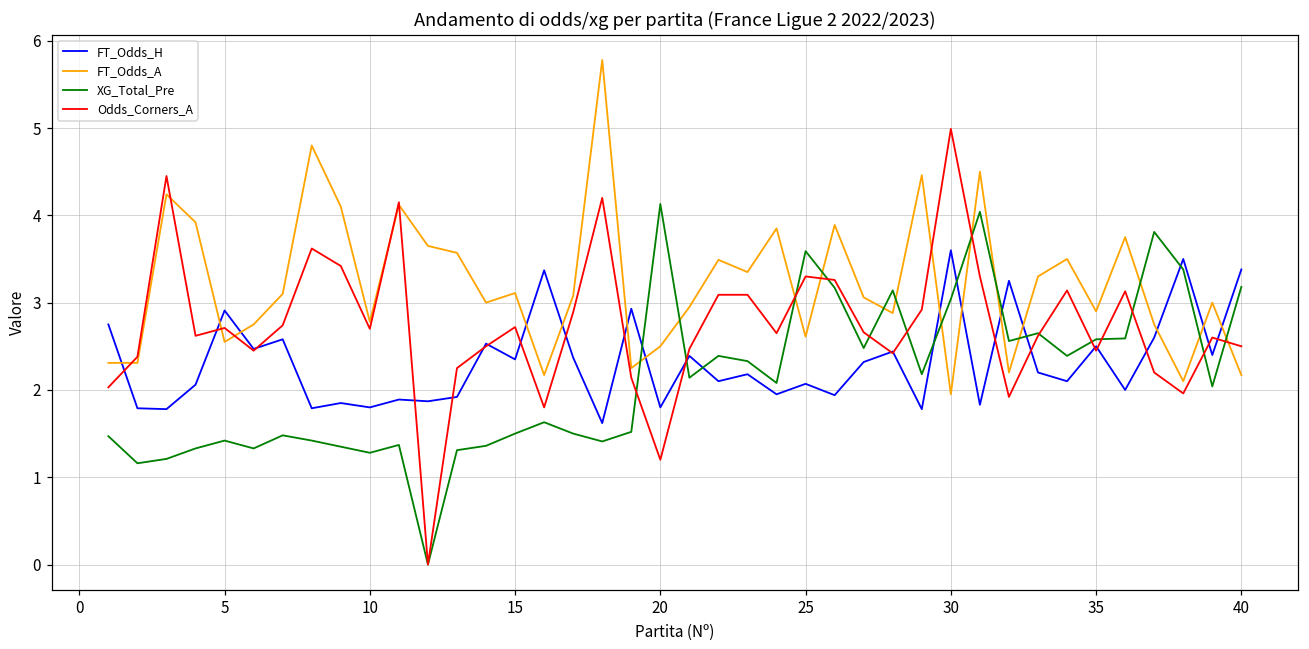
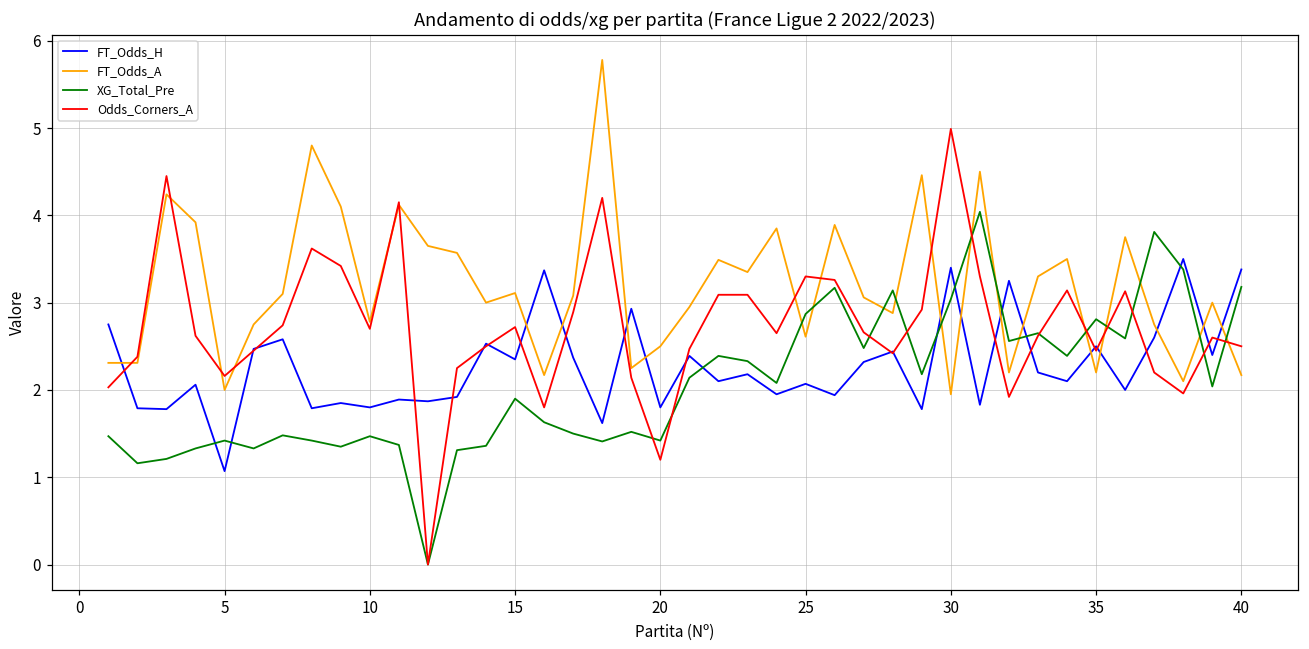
  {
    "FT_Odds_H": {
-     "5": 2.9,
+     "5": 1.1,
      "10": 1.8,
      "15": 2.4,
      "20": 1.8,
      "25": 2.1,
-     "30": 3.6,
+     "30": 3.4,
      "35": 2.5,
      "40": 3.4
    },
    "FT_Odds_A": {
-     "5": 2.6,
+     "5": 2.0,
      "10": 2.8,
      "15": 3.1,
      "20": 2.5,
      "25": 2.6,
      "30": 2.0,
-     "35": 2.9,
+     "35": 2.2,
      "40": 2.2
    },
    "XG_Total_Pre": {
      "5": 1.4,
-     "10": 1.3,
-     "15": 1.5,
-     "20": 4.1,
-     "25": 3.6,
+     "10": 1.5,
+     "15": 1.9,
+     "20": 1.4,
+     "25": 2.9,
      "30": 3.0,
-     "35": 2.6,
+     "35": 2.8,
      "40": 3.2
    },
    "Odds_Corners_A": {
-     "5": 2.7,
+     "5": 2.2,
      "10": 2.7,
      "15": 2.7,
      "20": 1.2,
      "25": 3.3,
      "30": 5.0,
      "35": 2.5,
      "40": 2.5
    }
  }
